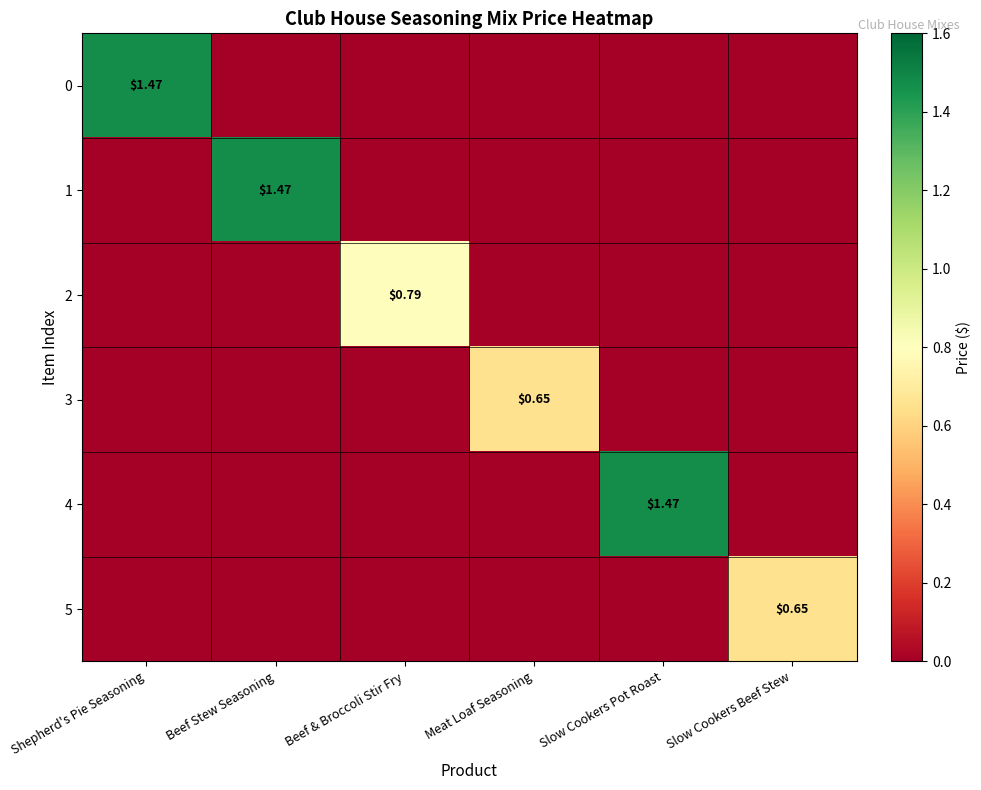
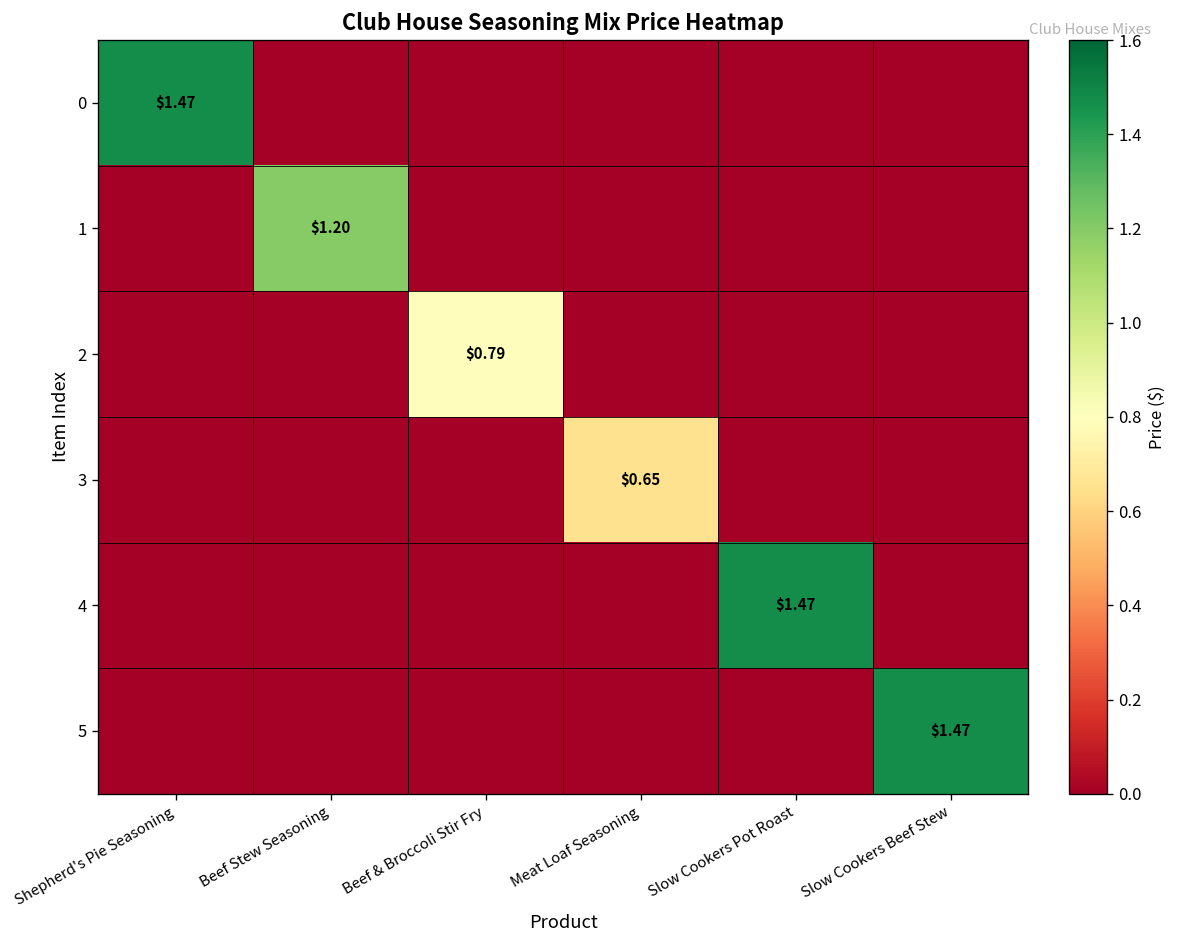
  {
    "0": {
      "Shepherd's Pie Seasoning": "$1.47"
    },
    "1": {
-     "Beef Stew Seasoning": "$1.47"
+     "Beef Stew Seasoning": "$1.20"
    },
    "2": {
      "Beef & Broccoli Stir Fry": "$0.79"
    },
    "3": {
      "Meat Loaf Seasoning": "$0.65"
    },
    "4": {
      "Slow Cookers Pot Roast": "$1.47"
    },
    "5": {
-     "Slow Cookers Beef Stew": "$0.65"
+     "Slow Cookers Beef Stew": "$1.47"
    }
  }
